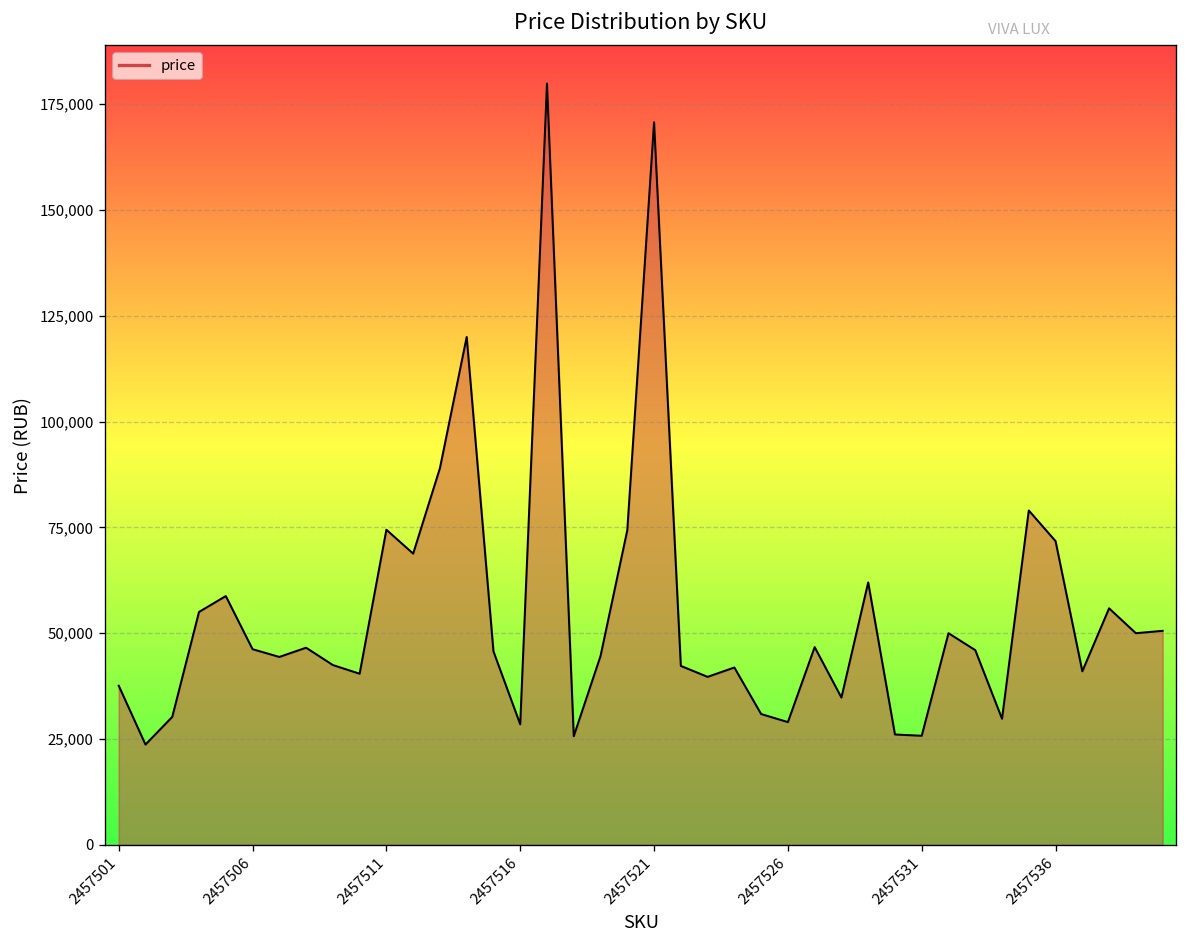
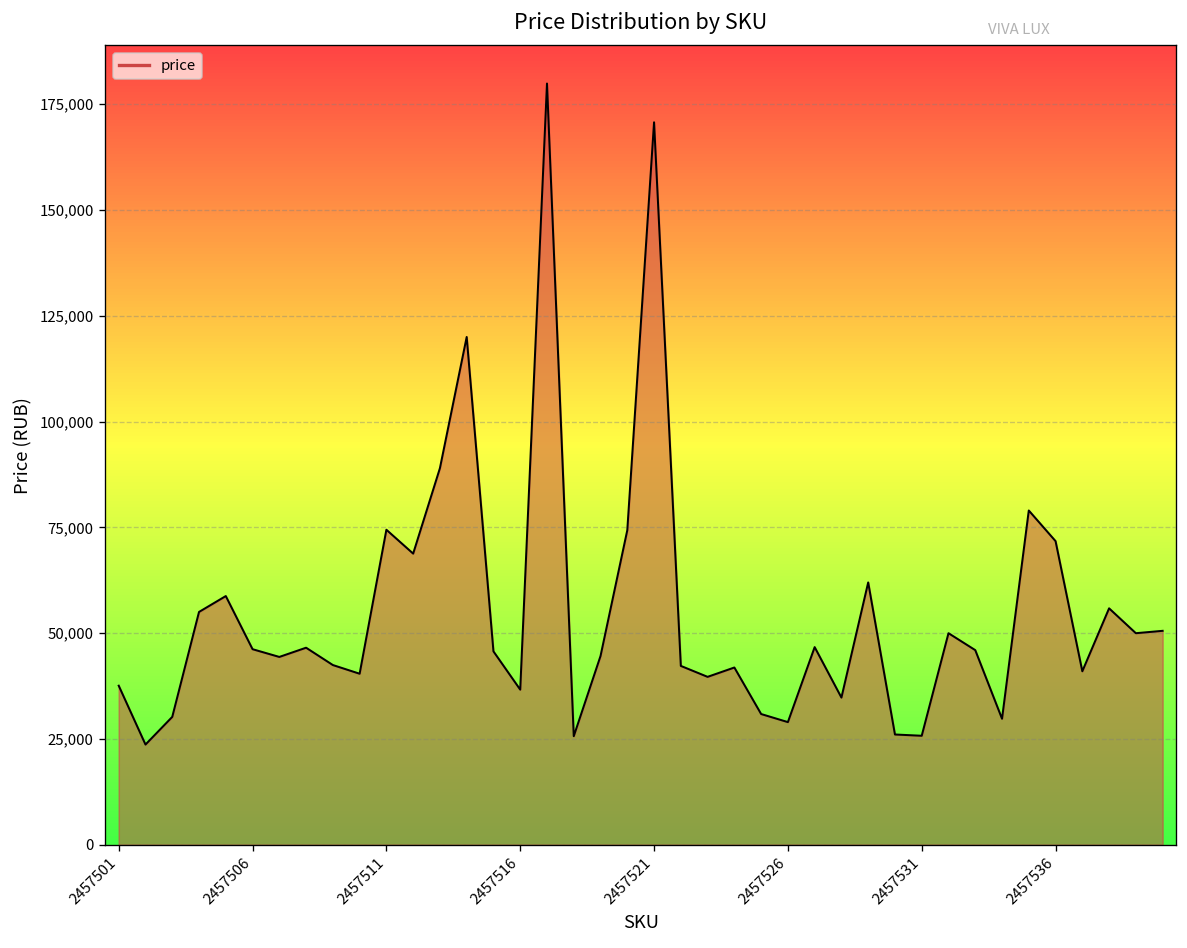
  {
    "2457501": "38,000",
    "2457506": "46,000",
    "2457511": "74,000",
-   "2457516": "28,000",
+   "2457516": "37,000",
    "2457521": "171,000",
    "2457526": "29,000",
    "2457531": "26,000",
    "2457536": "72,000"
  }
